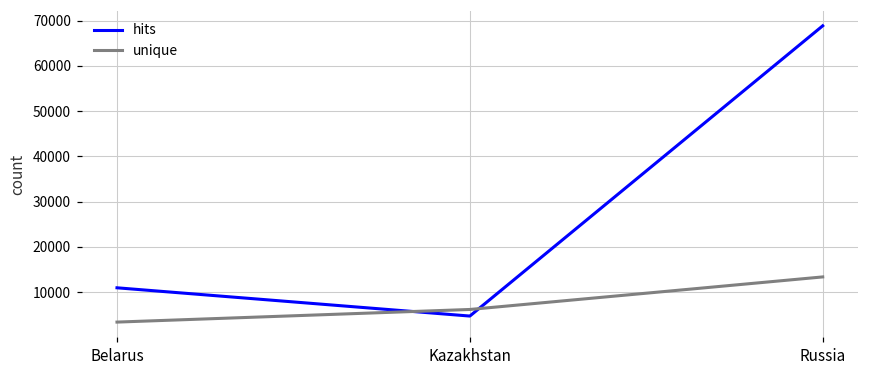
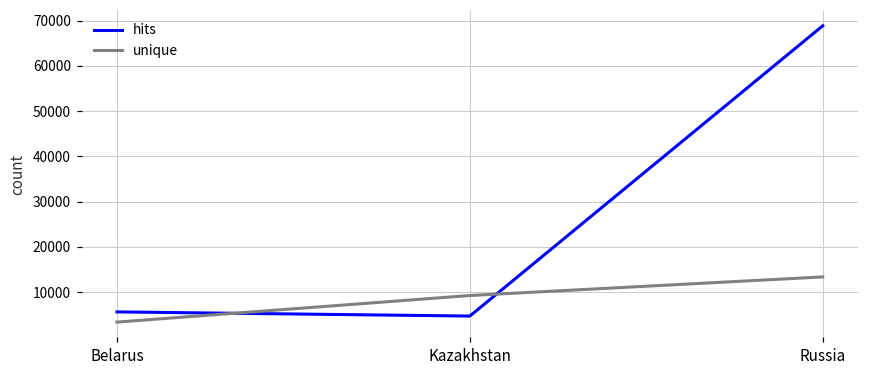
  {
    "hits": {
-     "Belarus": 11000,
+     "Belarus": 6000,
      "Kazakhstan": 5000,
      "Russia": 69000
    },
    "unique": {
      "Belarus": 3000,
-     "Kazakhstan": 6000,
+     "Kazakhstan": 9000,
      "Russia": 13000
    }
  }
